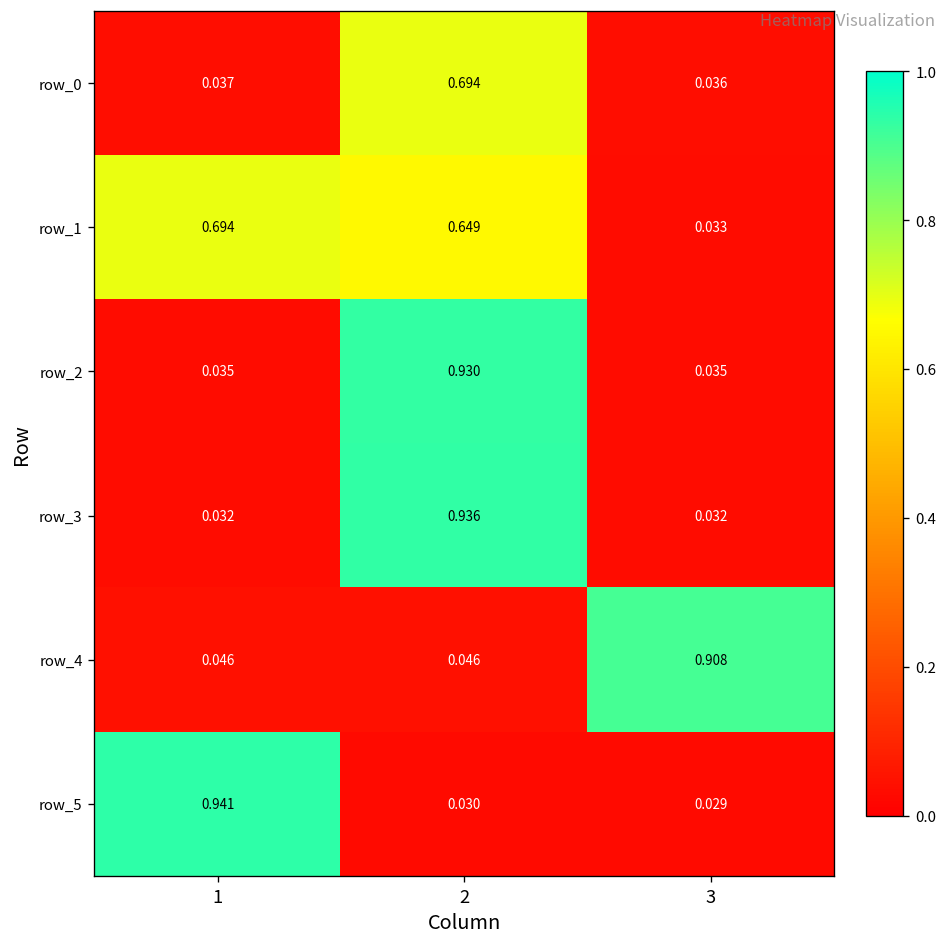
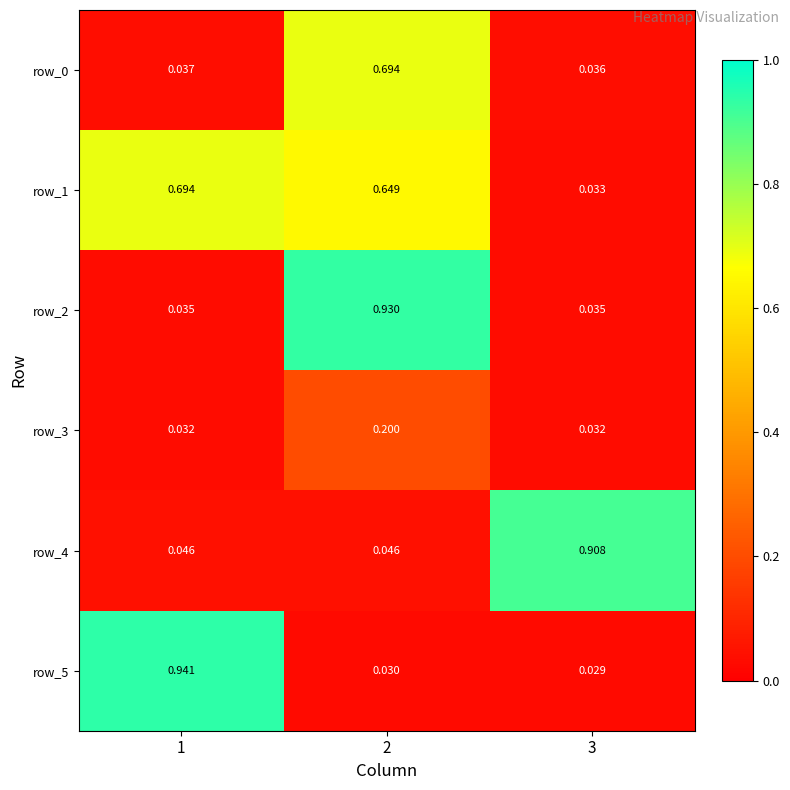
  {
    "row_0": {
      "1": 0.037,
      "2": 0.694,
      "3": 0.036
    },
    "row_1": {
      "1": 0.694,
      "2": 0.649,
      "3": 0.033
    },
    "row_2": {
      "1": 0.035,
      "2": 0.930,
      "3": 0.035
    },
    "row_3": {
      "1": 0.032,
-     "2": 0.936,
+     "2": 0.200,
      "3": 0.032
    },
    "row_4": {
      "1": 0.046,
      "2": 0.046,
      "3": 0.908
    },
    "row_5": {
      "1": 0.941,
      "2": 0.030,
      "3": 0.029
    }
  }
